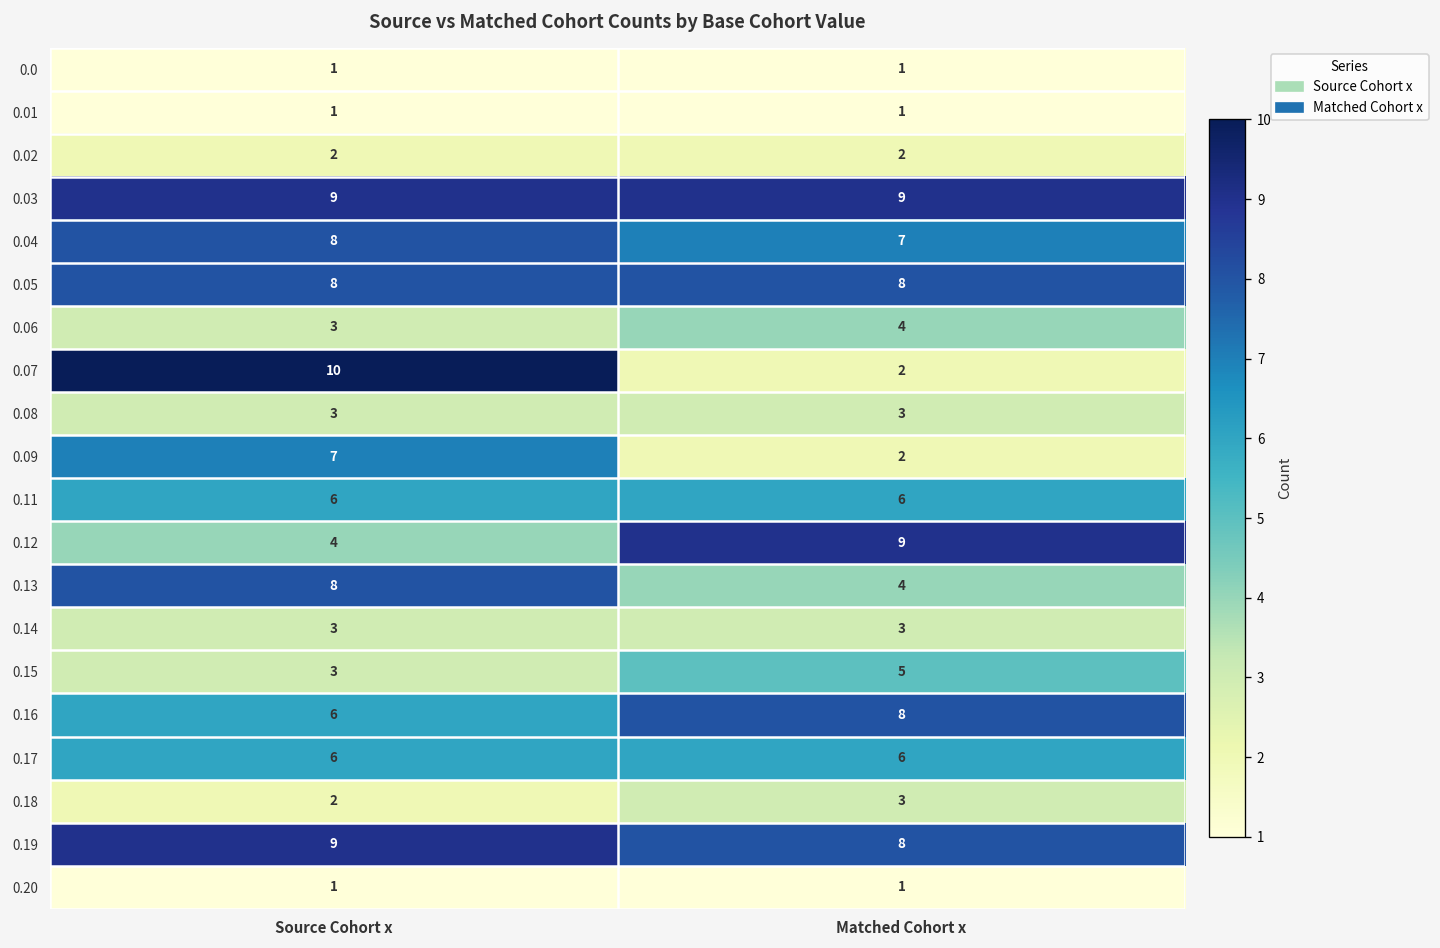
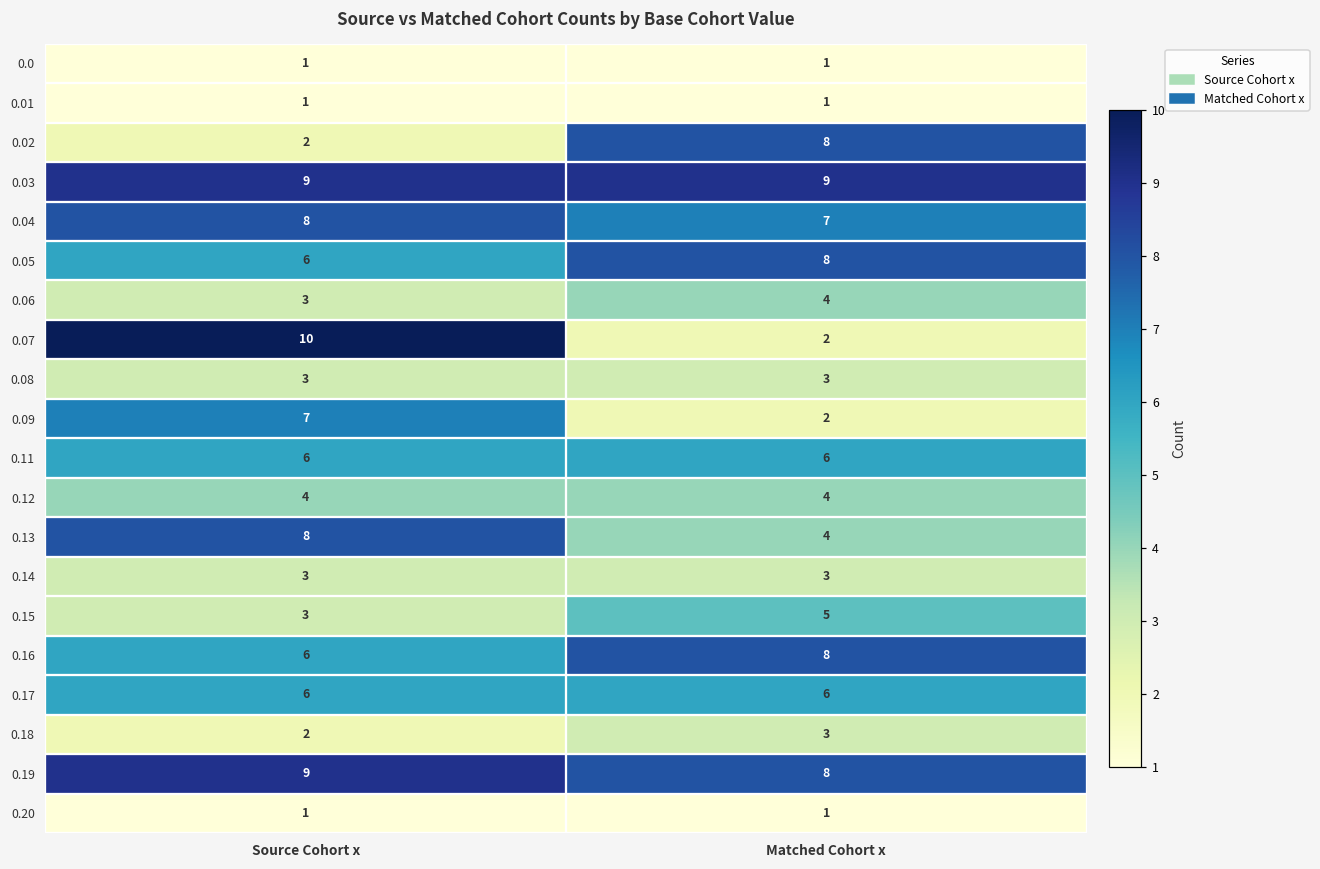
  {
    "0.0": {
      "Source Cohort x": 1,
      "Matched Cohort x": 1
    },
    "0.01": {
      "Source Cohort x": 1,
      "Matched Cohort x": 1
    },
    "0.02": {
      "Source Cohort x": 2,
-     "Matched Cohort x": 2
+     "Matched Cohort x": 8
    },
    "0.03": {
      "Source Cohort x": 9,
      "Matched Cohort x": 9
    },
    "0.04": {
      "Source Cohort x": 8,
      "Matched Cohort x": 7
    },
    "0.05": {
-     "Source Cohort x": 8,
+     "Source Cohort x": 6,
      "Matched Cohort x": 8
    },
    "0.06": {
      "Source Cohort x": 3,
      "Matched Cohort x": 4
    },
    "0.07": {
      "Source Cohort x": 10,
      "Matched Cohort x": 2
    },
    "0.08": {
      "Source Cohort x": 3,
      "Matched Cohort x": 3
    },
    "0.09": {
      "Source Cohort x": 7,
      "Matched Cohort x": 2
    },
    "0.11": {
      "Source Cohort x": 6,
      "Matched Cohort x": 6
    },
    "0.12": {
      "Source Cohort x": 4,
-     "Matched Cohort x": 9
+     "Matched Cohort x": 4
    },
    "0.13": {
      "Source Cohort x": 8,
      "Matched Cohort x": 4
    },
    "0.14": {
      "Source Cohort x": 3,
      "Matched Cohort x": 3
    },
    "0.15": {
      "Source Cohort x": 3,
      "Matched Cohort x": 5
    },
    "0.16": {
      "Source Cohort x": 6,
      "Matched Cohort x": 8
    },
    "0.17": {
      "Source Cohort x": 6,
      "Matched Cohort x": 6
    },
    "0.18": {
      "Source Cohort x": 2,
      "Matched Cohort x": 3
    },
    "0.19": {
      "Source Cohort x": 9,
      "Matched Cohort x": 8
    },
    "0.20": {
      "Source Cohort x": 1,
      "Matched Cohort x": 1
    }
  }
